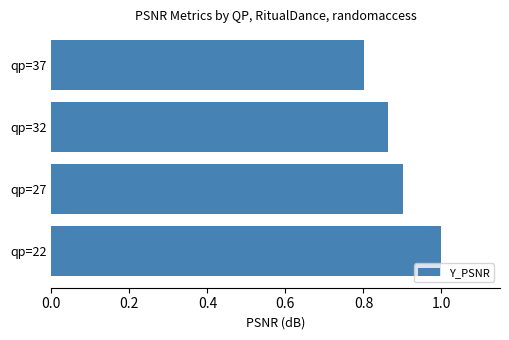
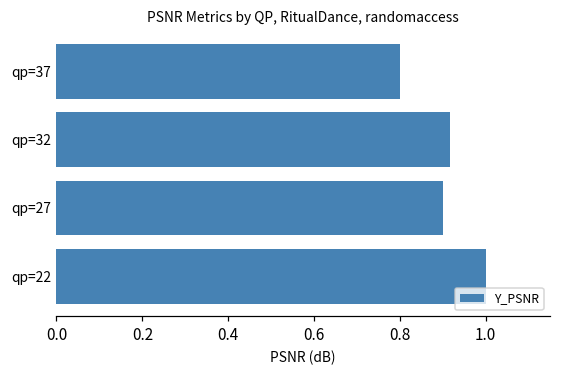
  {
    "qp=37": 0.80,
-   "qp=32": 0.86,
+   "qp=32": 0.92,
    "qp=27": 0.90,
    "qp=22": 1.00
  }
